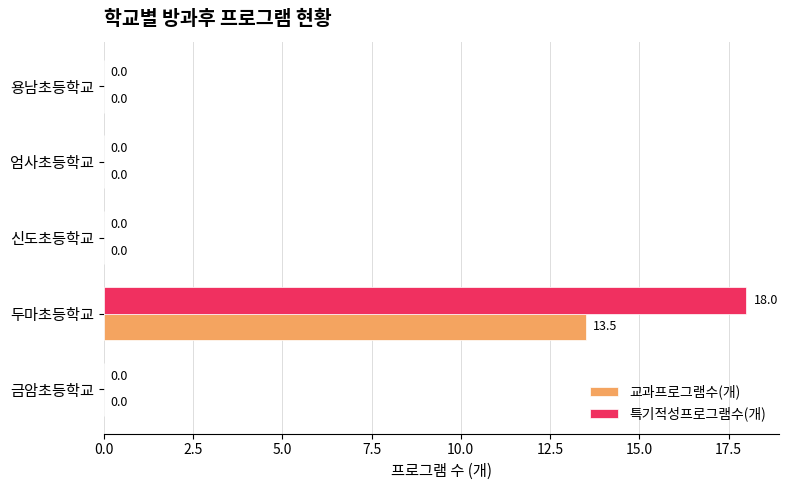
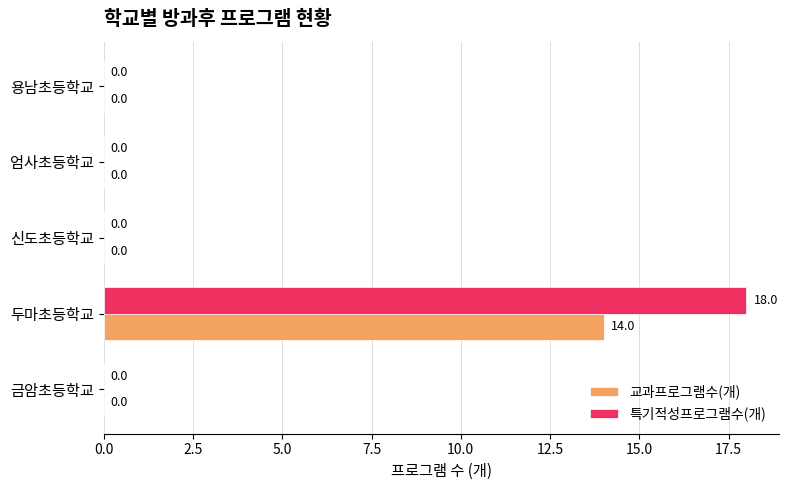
  {
    "교과프로그램수(개)": {
      "용남초등학교": 0.0,
      "엄사초등학교": 0.0,
      "신도초등학교": 0.0,
-     "두마초등학교": 13.5,
+     "두마초등학교": 14.0,
      "금암초등학교": 0.0
    },
    "특기적성프로그램수(개)": {
      "용남초등학교": 0.0,
      "엄사초등학교": 0.0,
      "신도초등학교": 0.0,
      "두마초등학교": 18.0,
      "금암초등학교": 0.0
    }
  }
